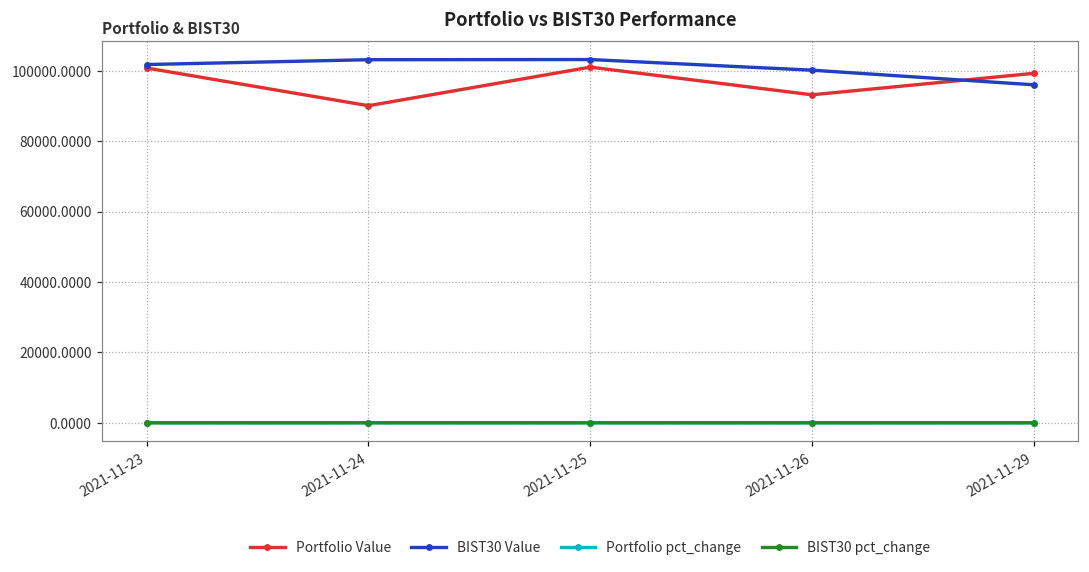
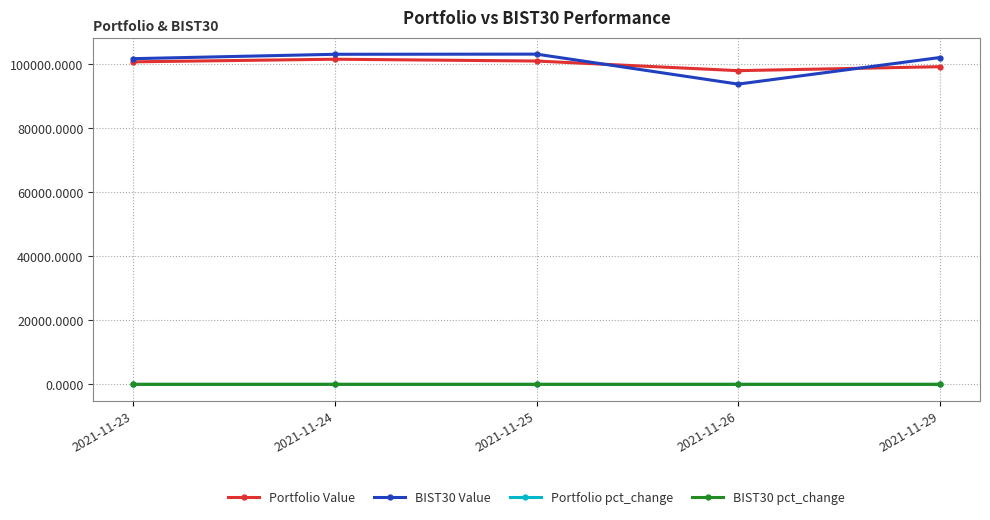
  {
    "Portfolio Value": {
      "2021-11-23": 101000,
-     "2021-11-24": 90000,
+     "2021-11-24": 102000,
      "2021-11-25": 101000,
-     "2021-11-26": 93000,
+     "2021-11-26": 98000,
      "2021-11-29": 99000
    },
    "BIST30 Value": {
      "2021-11-23": 102000,
      "2021-11-24": 103000,
      "2021-11-25": 103000,
-     "2021-11-26": 100000,
-     "2021-11-29": 96000
+     "2021-11-26": 94000,
+     "2021-11-29": 102000
    },
    "BIST30 pct_change": {
      "2021-11-23": 0,
      "2021-11-24": 0,
      "2021-11-25": 0,
      "2021-11-26": 0,
      "2021-11-29": 0
    }
  }
